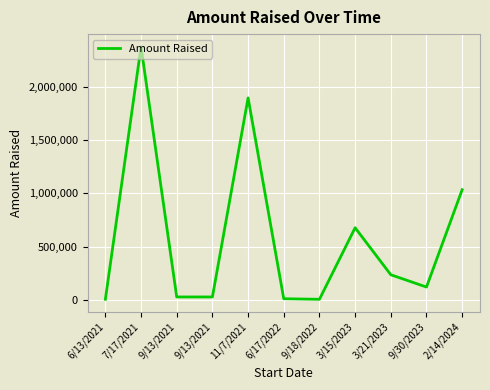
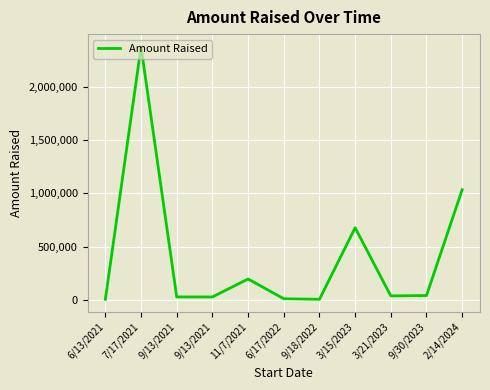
  {
    "6/13/2021": "0",
-   "11/7/2021": "1,900,000",
+   "11/7/2021": "190,000",
    "6/17/2022": "10,000",
    "9/18/2022": "0",
    "3/15/2023": "680,000",
-   "3/21/2023": "230,000",
-   "9/30/2023": "120,000",
+   "3/21/2023": "40,000",
+   "9/30/2023": "40,000",
    "2/14/2024": "1,030,000"
  }
